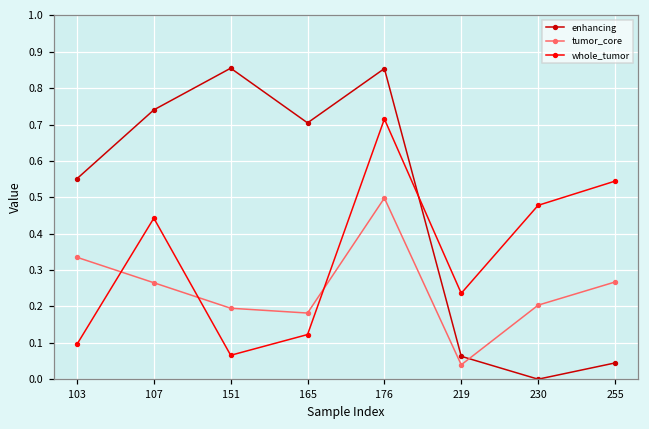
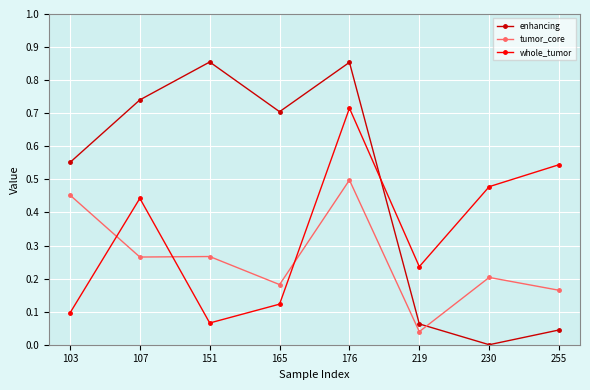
  {
    "tumor_core": {
-     "103": 0.34,
+     "103": 0.45,
      "107": 0.27,
-     "151": 0.20,
+     "151": 0.27,
      "165": 0.18,
      "176": 0.50,
      "219": 0.04,
      "230": 0.20,
-     "255": 0.27
+     "255": 0.16
    }
  }
